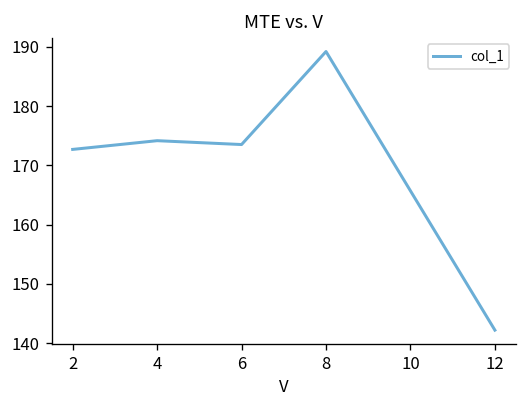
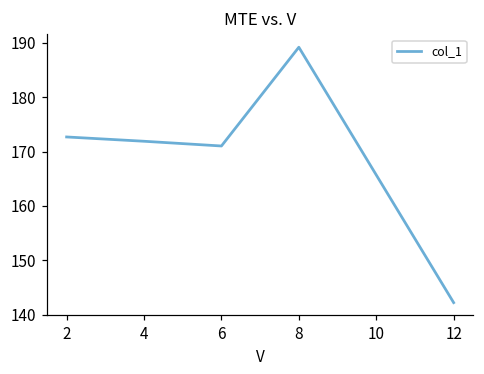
  {
    "2": 173,
-   "4": 174,
-   "6": 174,
+   "4": 172,
+   "6": 171,
    "8": 189,
    "12": 142
  }
